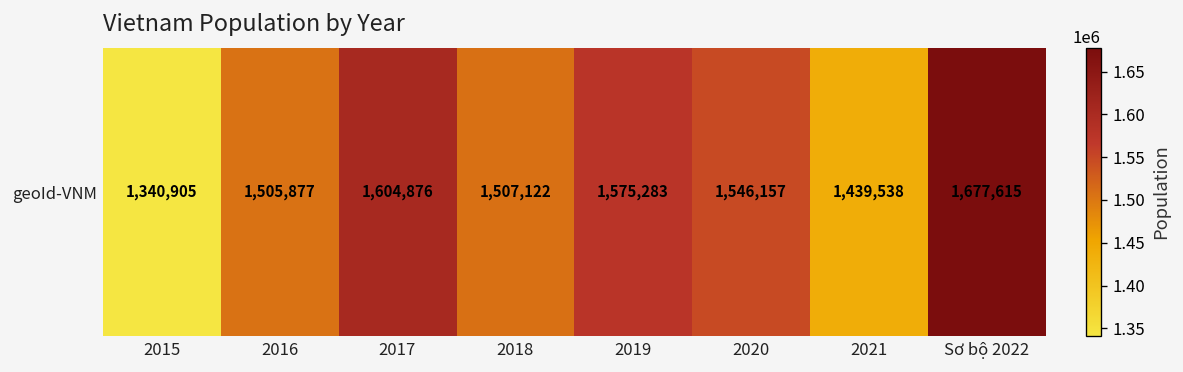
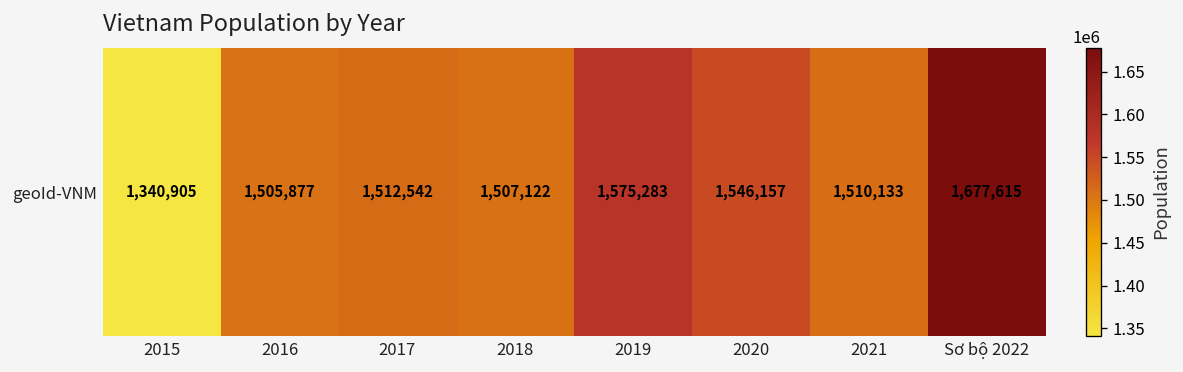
  {
    "geoId-VNM": {
      "2015": "1,340,905",
      "2016": "1,505,877",
-     "2017": "1,604,876",
+     "2017": "1,512,542",
      "2018": "1,507,122",
      "2019": "1,575,283",
      "2020": "1,546,157",
-     "2021": "1,439,538",
+     "2021": "1,510,133",
      "Sơ bộ 2022": "1,677,615"
    }
  }
